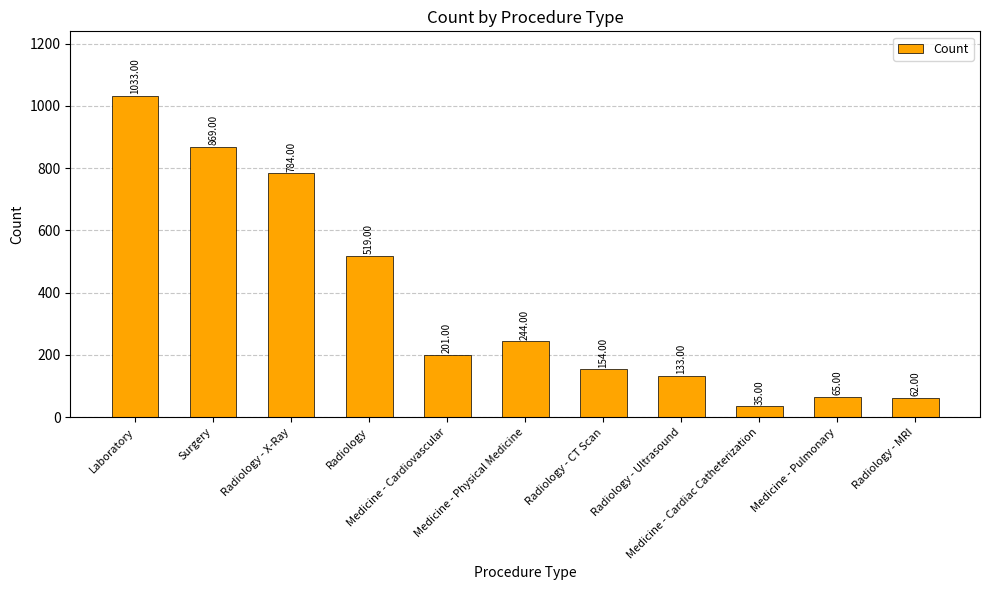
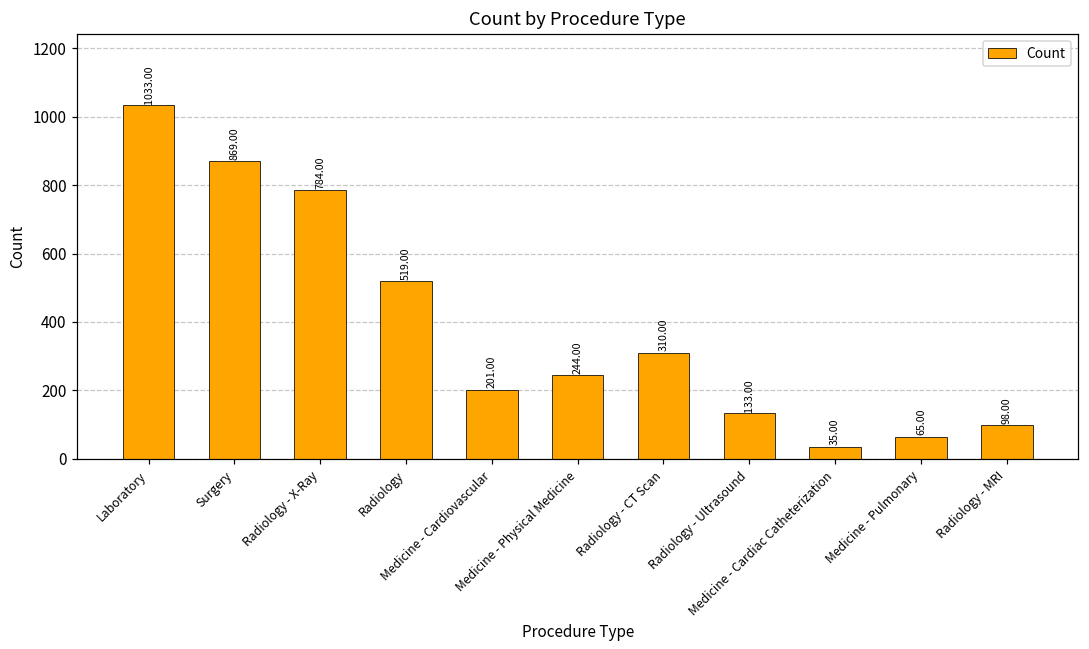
  {
    "Laboratory": 1033.00,
    "Surgery": 869.00,
    "Radiology - X-Ray": 784.00,
    "Radiology": 519.00,
    "Medicine - Cardiovascular": 201.00,
    "Medicine - Physical Medicine": 244.00,
-   "Radiology - CT Scan": 154.00,
+   "Radiology - CT Scan": 310.00,
    "Radiology - Ultrasound": 133.00,
    "Medicine - Cardiac Catheterization": 35.00,
    "Medicine - Pulmonary": 65.00,
-   "Radiology - MRI": 62.00
+   "Radiology - MRI": 98.00
  }
